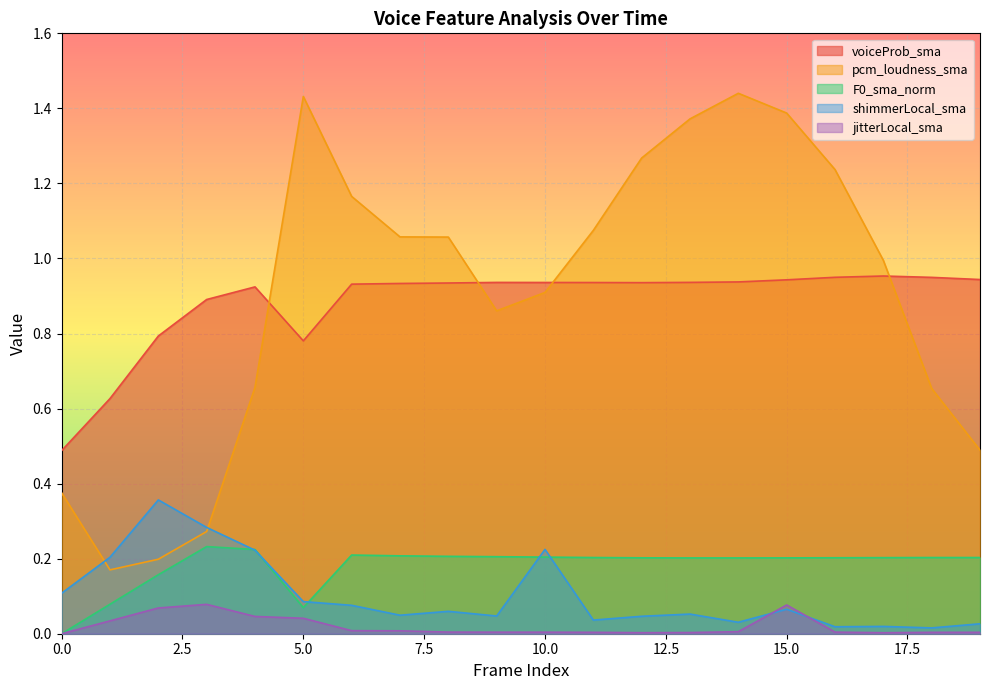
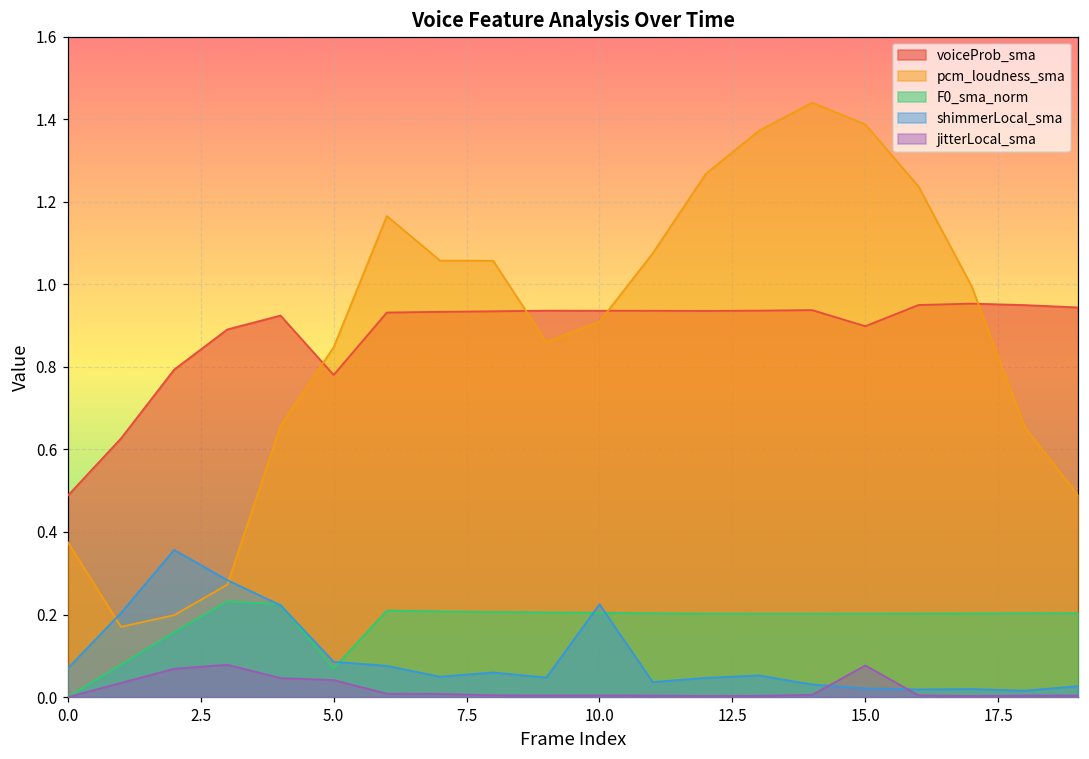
  {
    "voiceProb_sma": {
      "0.0": 0.49,
      "5.0": 0.78,
      "10.0": 0.94,
-     "15.0": 0.94
+     "15.0": 0.90
    },
    "pcm_loudness_sma": {
      "0.0": 0.38,
-     "5.0": 1.43,
+     "5.0": 0.85,
      "10.0": 0.91,
      "15.0": 1.39
    },
    "F0_sma_norm": {
      "5.0": 0.07,
      "10.0": 0.20,
      "15.0": 0.20
    },
    "shimmerLocal_sma": {
-     "0.0": 0.11,
+     "0.0": 0.07,
      "5.0": 0.09,
      "10.0": 0.22,
-     "15.0": 0.07
+     "15.0": 0.02
    },
    "jitterLocal_sma": {
      "5.0": 0.04,
      "10.0": 0.00,
      "15.0": 0.08
    }
  }
